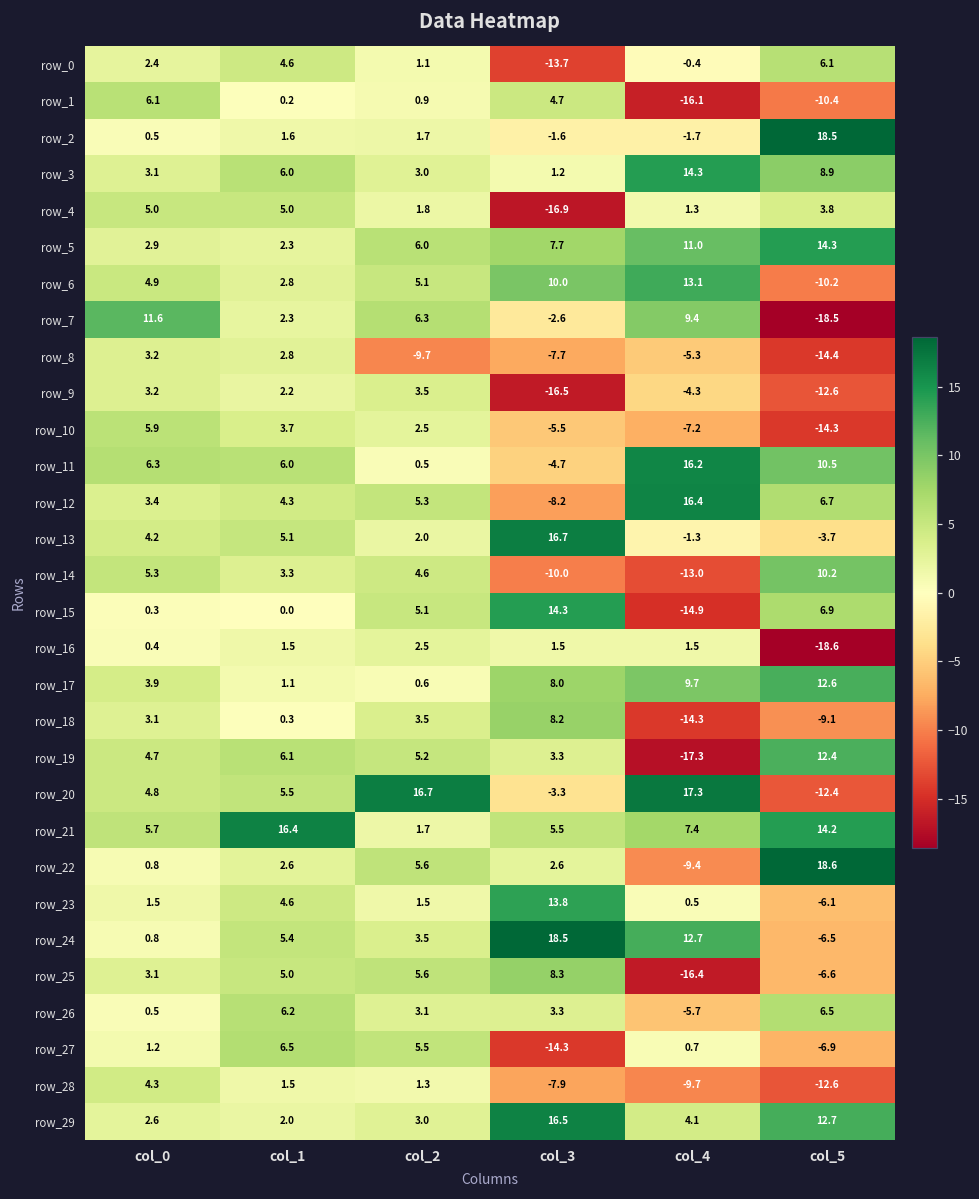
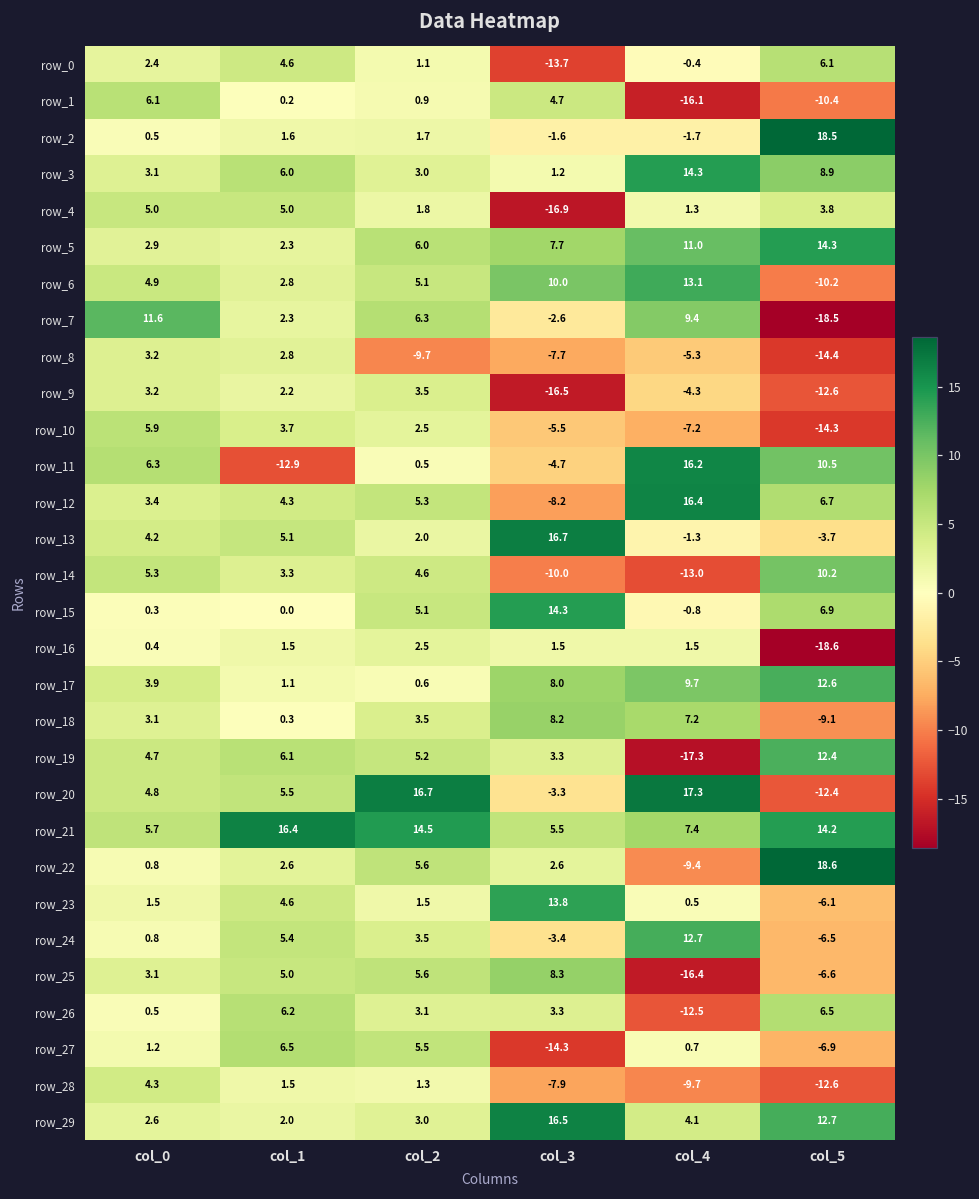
  {
    "row_0": {
      "col_0": 2.4,
      "col_1": 4.6,
      "col_2": 1.1,
      "col_3": -13.7,
      "col_4": -0.4,
      "col_5": 6.1
    },
    "row_1": {
      "col_0": 6.1,
      "col_1": 0.2,
      "col_2": 0.9,
      "col_3": 4.7,
      "col_4": -16.1,
      "col_5": -10.4
    },
    "row_2": {
      "col_0": 0.5,
      "col_1": 1.6,
      "col_2": 1.7,
      "col_3": -1.6,
      "col_4": -1.7,
      "col_5": 18.5
    },
    "row_3": {
      "col_0": 3.1,
      "col_1": 6.0,
      "col_2": 3.0,
      "col_3": 1.2,
      "col_4": 14.3,
      "col_5": 8.9
    },
    "row_4": {
      "col_0": 5.0,
      "col_1": 5.0,
      "col_2": 1.8,
      "col_3": -16.9,
      "col_4": 1.3,
      "col_5": 3.8
    },
    "row_5": {
      "col_0": 2.9,
      "col_1": 2.3,
      "col_2": 6.0,
      "col_3": 7.7,
      "col_4": 11.0,
      "col_5": 14.3
    },
    "row_6": {
      "col_0": 4.9,
      "col_1": 2.8,
      "col_2": 5.1,
      "col_3": 10.0,
      "col_4": 13.1,
      "col_5": -10.2
    },
    "row_7": {
      "col_0": 11.6,
      "col_1": 2.3,
      "col_2": 6.3,
      "col_3": -2.6,
      "col_4": 9.4,
      "col_5": -18.5
    },
    "row_8": {
      "col_0": 3.2,
      "col_1": 2.8,
      "col_2": -9.7,
      "col_3": -7.7,
      "col_4": -5.3,
      "col_5": -14.4
    },
    "row_9": {
      "col_0": 3.2,
      "col_1": 2.2,
      "col_2": 3.5,
      "col_3": -16.5,
      "col_4": -4.3,
      "col_5": -12.6
    },
    "row_10": {
      "col_0": 5.9,
      "col_1": 3.7,
      "col_2": 2.5,
      "col_3": -5.5,
      "col_4": -7.2,
      "col_5": -14.3
    },
    "row_11": {
      "col_0": 6.3,
-     "col_1": 6.0,
+     "col_1": -12.9,
      "col_2": 0.5,
      "col_3": -4.7,
      "col_4": 16.2,
      "col_5": 10.5
    },
    "row_12": {
      "col_0": 3.4,
      "col_1": 4.3,
      "col_2": 5.3,
      "col_3": -8.2,
      "col_4": 16.4,
      "col_5": 6.7
    },
    "row_13": {
      "col_0": 4.2,
      "col_1": 5.1,
      "col_2": 2.0,
      "col_3": 16.7,
      "col_4": -1.3,
      "col_5": -3.7
    },
    "row_14": {
      "col_0": 5.3,
      "col_1": 3.3,
      "col_2": 4.6,
      "col_3": -10.0,
      "col_4": -13.0,
      "col_5": 10.2
    },
    "row_15": {
      "col_0": 0.3,
      "col_1": 0.0,
      "col_2": 5.1,
      "col_3": 14.3,
-     "col_4": -14.9,
+     "col_4": -0.8,
      "col_5": 6.9
    },
    "row_16": {
      "col_0": 0.4,
      "col_1": 1.5,
      "col_2": 2.5,
      "col_3": 1.5,
      "col_4": 1.5,
      "col_5": -18.6
    },
    "row_17": {
      "col_0": 3.9,
      "col_1": 1.1,
      "col_2": 0.6,
      "col_3": 8.0,
      "col_4": 9.7,
      "col_5": 12.6
    },
    "row_18": {
      "col_0": 3.1,
      "col_1": 0.3,
      "col_2": 3.5,
      "col_3": 8.2,
-     "col_4": -14.3,
+     "col_4": 7.2,
      "col_5": -9.1
    },
    "row_19": {
      "col_0": 4.7,
      "col_1": 6.1,
      "col_2": 5.2,
      "col_3": 3.3,
      "col_4": -17.3,
      "col_5": 12.4
    },
    "row_20": {
      "col_0": 4.8,
      "col_1": 5.5,
      "col_2": 16.7,
      "col_3": -3.3,
      "col_4": 17.3,
      "col_5": -12.4
    },
    "row_21": {
      "col_0": 5.7,
      "col_1": 16.4,
-     "col_2": 1.7,
+     "col_2": 14.5,
      "col_3": 5.5,
      "col_4": 7.4,
      "col_5": 14.2
    },
    "row_22": {
      "col_0": 0.8,
      "col_1": 2.6,
      "col_2": 5.6,
      "col_3": 2.6,
      "col_4": -9.4,
      "col_5": 18.6
    },
    "row_23": {
      "col_0": 1.5,
      "col_1": 4.6,
      "col_2": 1.5,
      "col_3": 13.8,
      "col_4": 0.5,
      "col_5": -6.1
    },
    "row_24": {
      "col_0": 0.8,
      "col_1": 5.4,
      "col_2": 3.5,
-     "col_3": 18.5,
+     "col_3": -3.4,
      "col_4": 12.7,
      "col_5": -6.5
    },
    "row_25": {
      "col_0": 3.1,
      "col_1": 5.0,
      "col_2": 5.6,
      "col_3": 8.3,
      "col_4": -16.4,
      "col_5": -6.6
    },
    "row_26": {
      "col_0": 0.5,
      "col_1": 6.2,
      "col_2": 3.1,
      "col_3": 3.3,
-     "col_4": -5.7,
+     "col_4": -12.5,
      "col_5": 6.5
    },
    "row_27": {
      "col_0": 1.2,
      "col_1": 6.5,
      "col_2": 5.5,
      "col_3": -14.3,
      "col_4": 0.7,
      "col_5": -6.9
    },
    "row_28": {
      "col_0": 4.3,
      "col_1": 1.5,
      "col_2": 1.3,
      "col_3": -7.9,
      "col_4": -9.7,
      "col_5": -12.6
    },
    "row_29": {
      "col_0": 2.6,
      "col_1": 2.0,
      "col_2": 3.0,
      "col_3": 16.5,
      "col_4": 4.1,
      "col_5": 12.7
    }
  }
